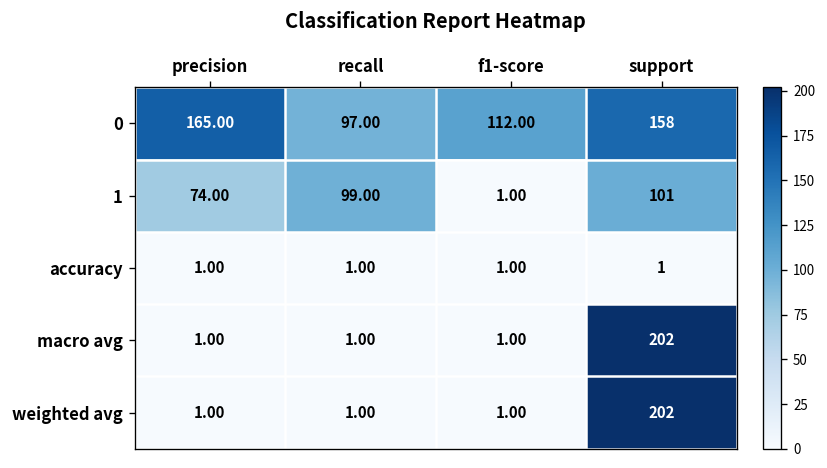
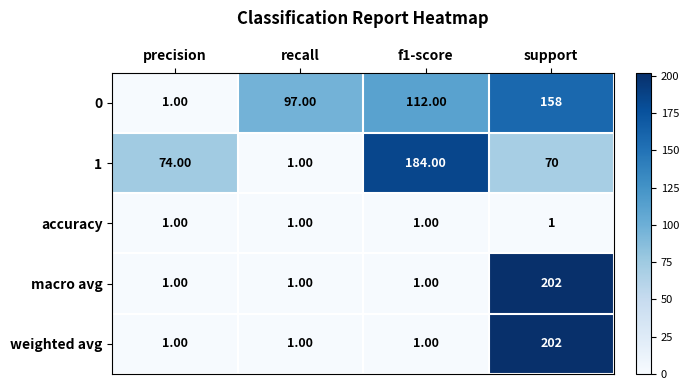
  {
    "0": {
-     "precision": 165.00,
+     "precision": 1.00,
      "recall": 97.00,
      "f1-score": 112.00,
      "support": 158
    },
    "1": {
      "precision": 74.00,
-     "recall": 99.00,
-     "f1-score": 1.00,
-     "support": 101
+     "recall": 1.00,
+     "f1-score": 184.00,
+     "support": 70
    },
    "accuracy": {
      "precision": 1.00,
      "recall": 1.00,
      "f1-score": 1.00,
      "support": 1
    },
    "macro avg": {
      "precision": 1.00,
      "recall": 1.00,
      "f1-score": 1.00,
      "support": 202
    },
    "weighted avg": {
      "precision": 1.00,
      "recall": 1.00,
      "f1-score": 1.00,
      "support": 202
    }
  }
